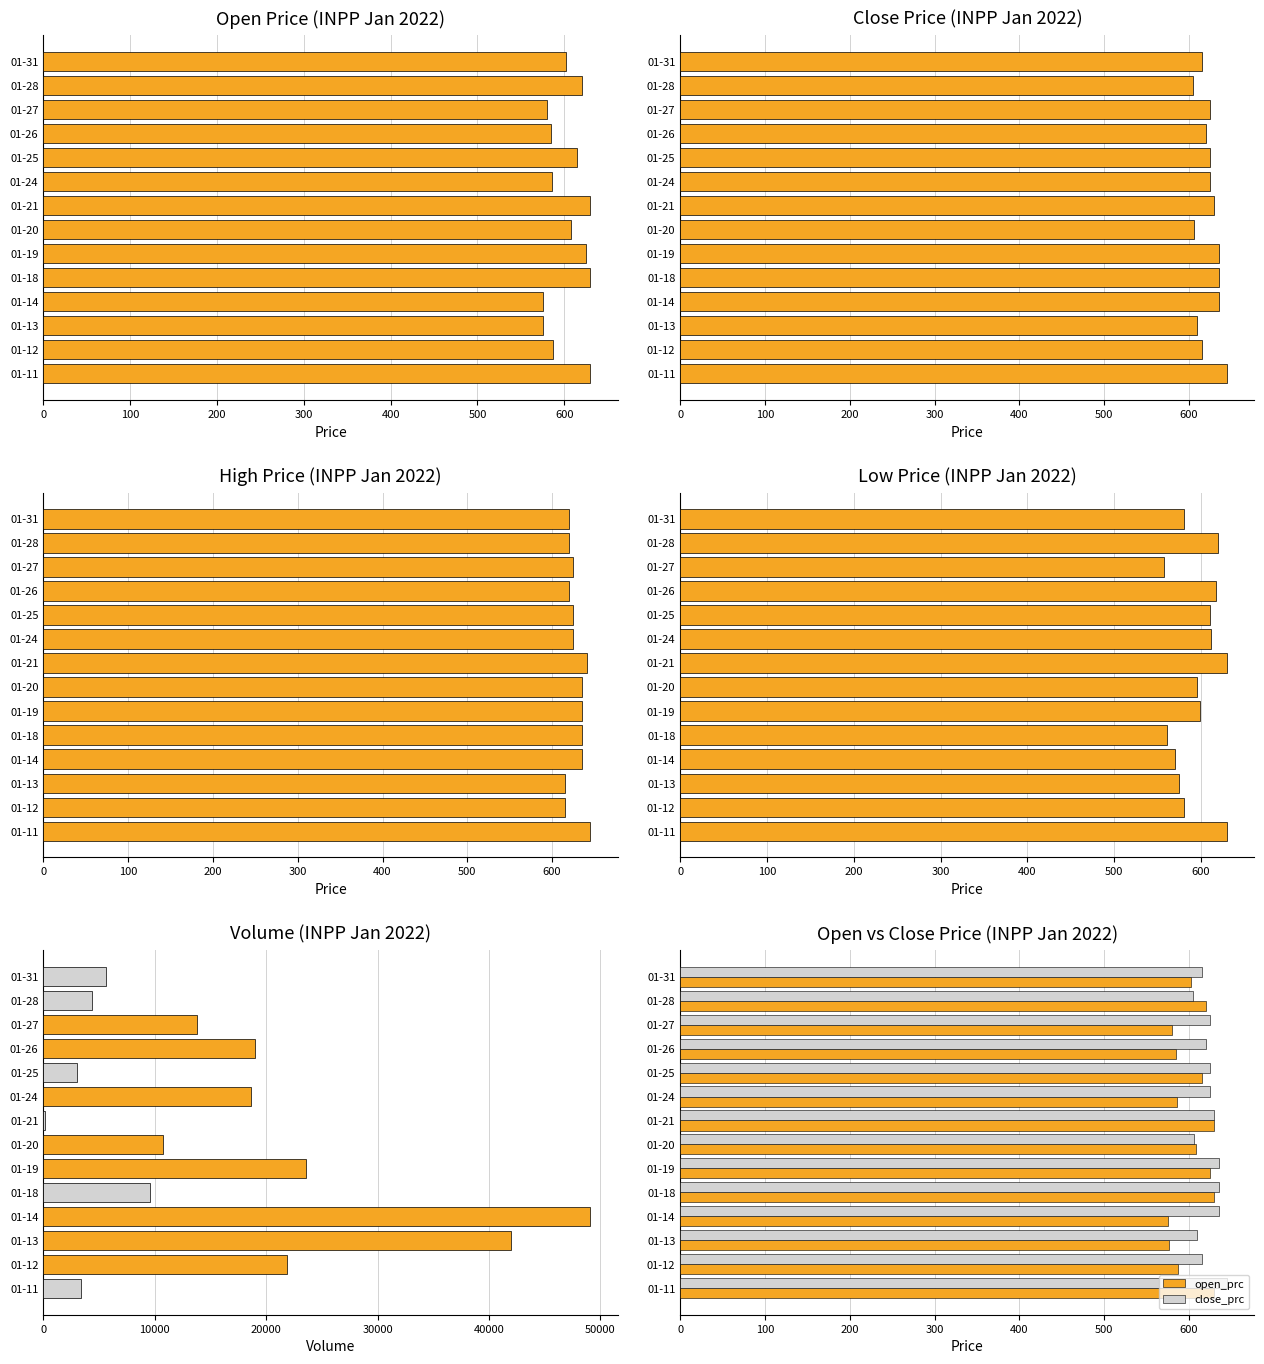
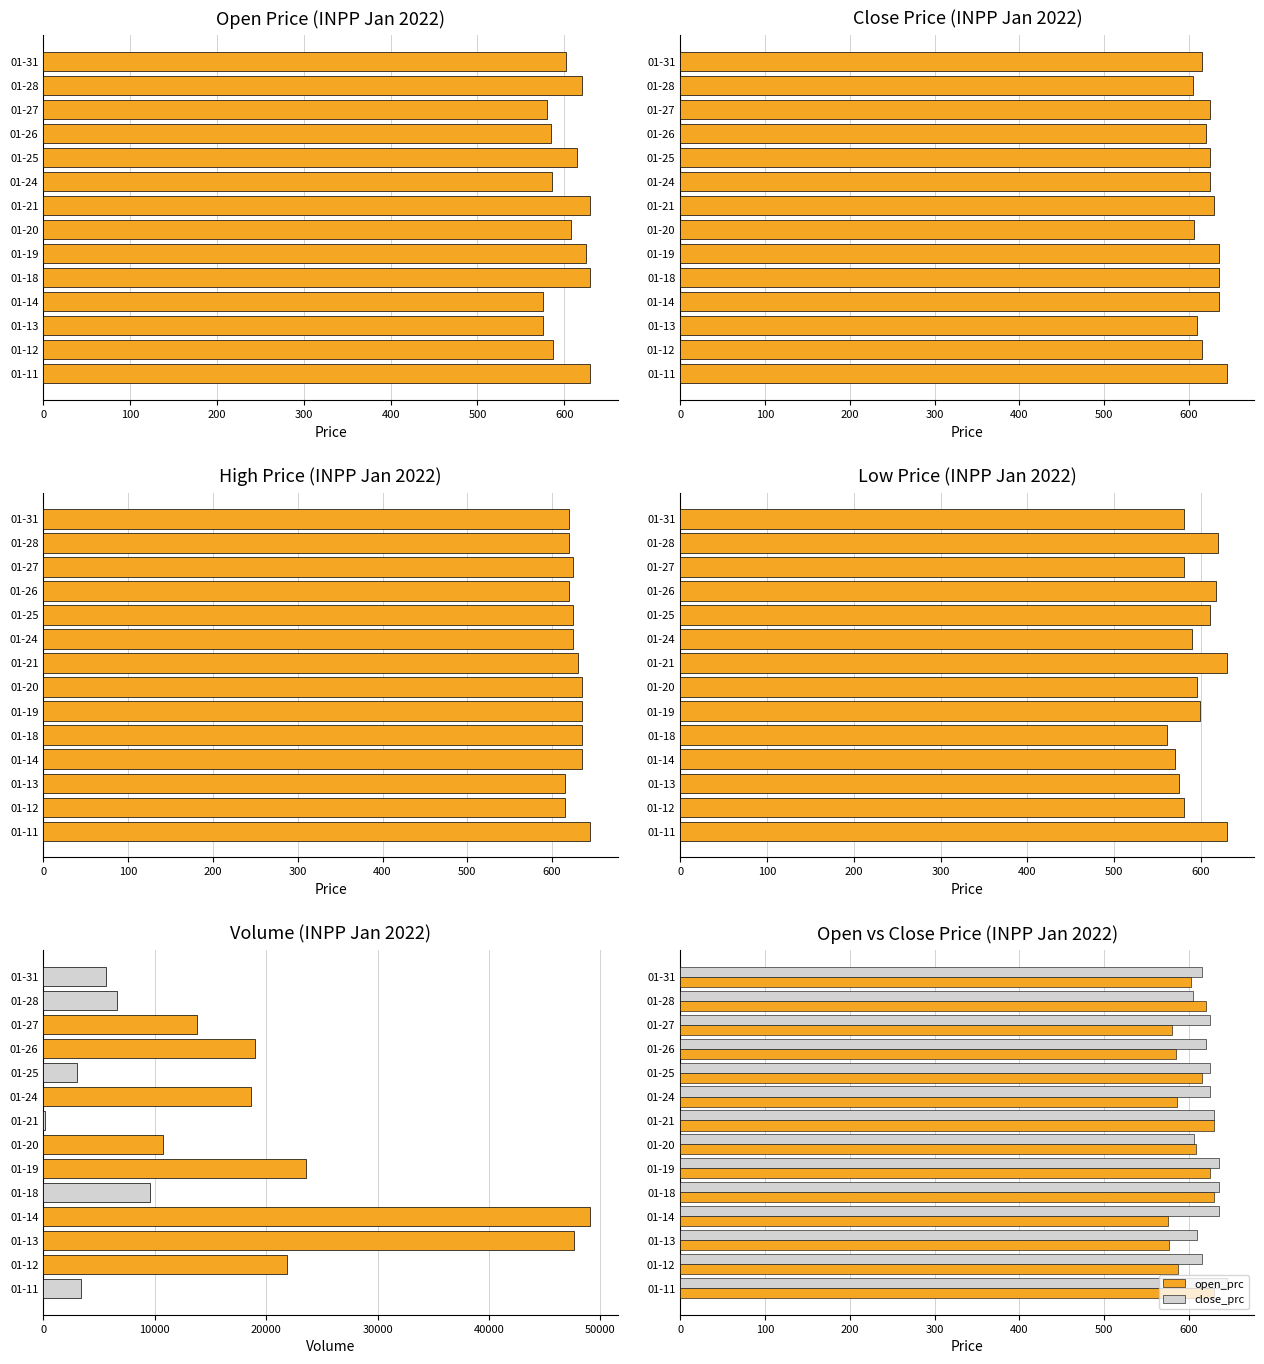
  {
    "Open Price (INPP Jan 2022)": {
      "01-31": 600,
      "01-28": 620,
      "01-27": 580,
      "01-26": 590,
      "01-25": 620,
      "01-24": 590,
      "01-21": 630,
      "01-20": 610,
      "01-19": 630,
      "01-18": 630,
      "01-14": 580,
      "01-13": 580,
      "01-12": 590,
      "01-11": 630
    },
    "Close Price (INPP Jan 2022)": {
      "01-31": 620,
      "01-28": 610,
      "01-27": 630,
      "01-26": 620,
      "01-25": 630,
      "01-24": 630,
      "01-21": 630,
      "01-20": 610,
      "01-19": 640,
      "01-18": 640,
      "01-14": 640,
      "01-13": 610,
      "01-12": 620,
      "01-11": 650
    },
    "High Price (INPP Jan 2022)": {
      "01-31": 620,
      "01-28": 620,
      "01-27": 630,
      "01-26": 620,
      "01-25": 630,
      "01-24": 630,
-     "01-21": 640,
+     "01-21": 630,
      "01-20": 640,
      "01-19": 640,
      "01-18": 640,
      "01-14": 640,
      "01-13": 620,
      "01-12": 620,
      "01-11": 650
    },
    "Low Price (INPP Jan 2022)": {
      "01-31": 580,
      "01-28": 620,
-     "01-27": 560,
+     "01-27": 580,
      "01-26": 620,
      "01-25": 610,
-     "01-24": 610,
+     "01-24": 590,
      "01-21": 630,
      "01-20": 600,
      "01-19": 600,
      "01-18": 560,
      "01-14": 570,
      "01-13": 580,
      "01-12": 580,
      "01-11": 630
    },
    "Volume (INPP Jan 2022)": {
      "01-31": 5600,
-     "01-28": 4400,
+     "01-28": 6600,
      "01-27": 13800,
      "01-26": 19000,
      "01-25": 3000,
      "01-24": 18600,
      "01-20": 10700,
      "01-19": 23600,
      "01-18": 9600,
      "01-14": 49100,
-     "01-13": 42000,
+     "01-13": 47600,
      "01-12": 21900,
      "01-11": 3400
    },
    "Open vs Close Price (INPP Jan 2022)": {
      "open_prc": {
        "01-31": 600,
        "01-28": 620,
        "01-27": 580,
        "01-26": 590,
        "01-25": 620,
        "01-24": 590,
        "01-21": 630,
        "01-20": 610,
        "01-19": 630,
        "01-18": 630,
        "01-14": 580,
        "01-13": 580,
        "01-12": 590
      },
      "close_prc": {
        "01-31": 620,
        "01-28": 610,
        "01-27": 630,
        "01-26": 620,
        "01-25": 630,
        "01-24": 630,
        "01-21": 630,
        "01-20": 610,
        "01-19": 640,
        "01-18": 640,
        "01-14": 640,
        "01-13": 610,
        "01-12": 620
      }
    }
  }
